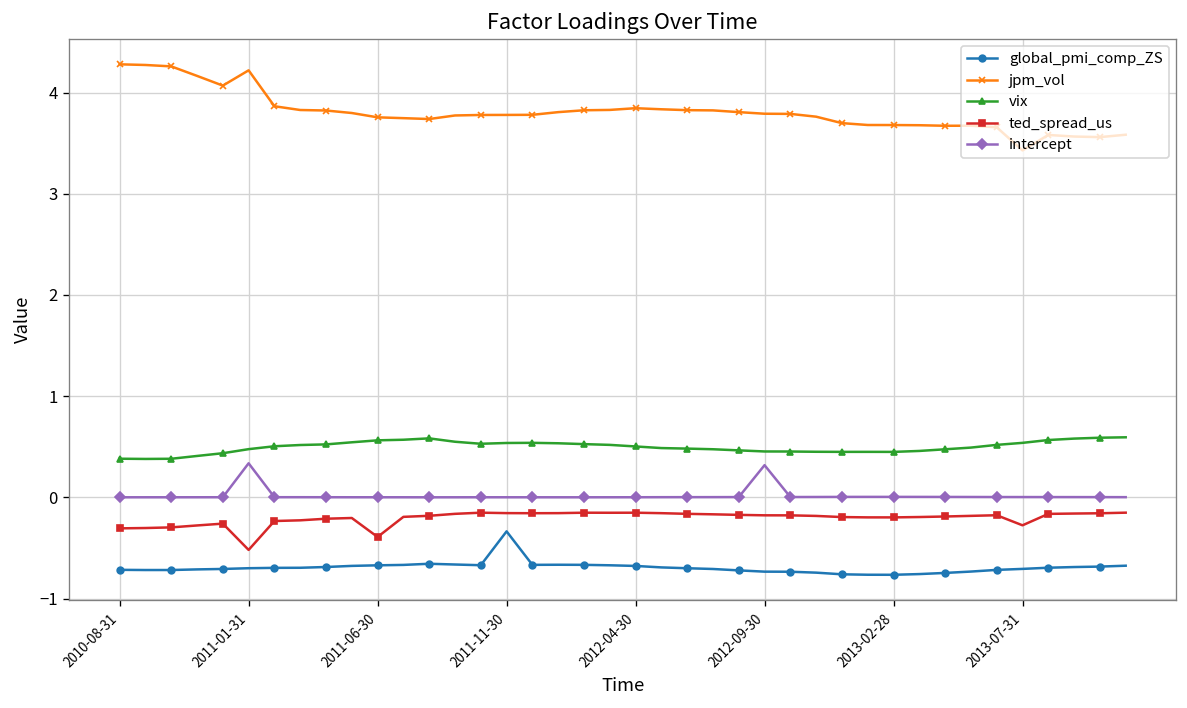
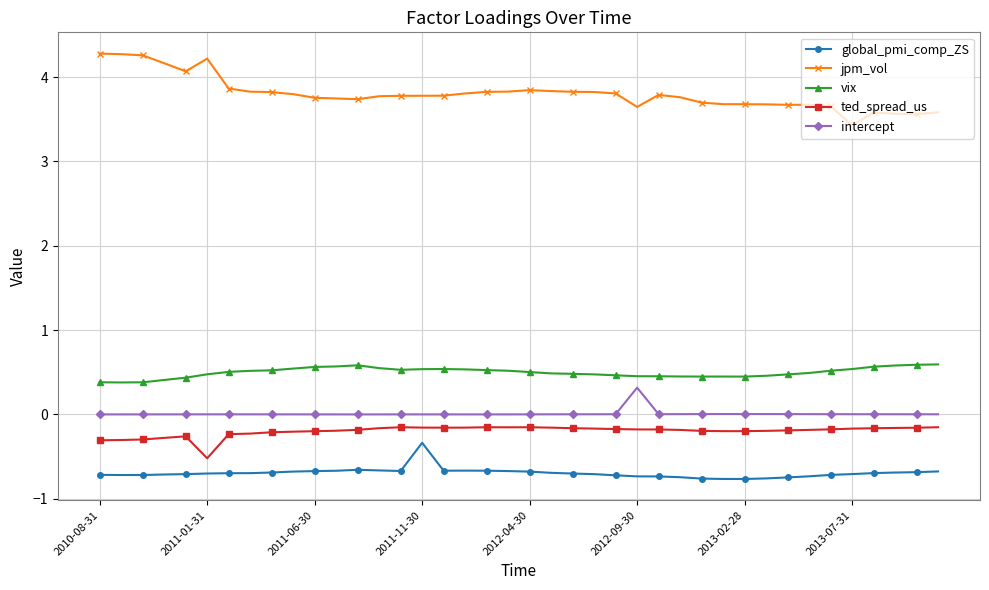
  {
    "global_pmi_comp_ZS": {
      "2010-08-31": -0.7,
      "2011-01-31": -0.7,
      "2011-06-30": -0.7,
      "2011-11-30": -0.3,
      "2012-04-30": -0.7,
      "2012-09-30": -0.7,
      "2013-02-28": -0.8,
      "2013-07-31": -0.7
    },
    "jpm_vol": {
      "2010-08-31": 4.3,
      "2011-01-31": 4.2,
      "2011-06-30": 3.8,
      "2011-11-30": 3.8,
      "2012-04-30": 3.8,
-     "2012-09-30": 3.8,
+     "2012-09-30": 3.6,
      "2013-02-28": 3.7
    },
    "vix": {
      "2010-08-31": 0.4,
      "2011-01-31": 0.5,
      "2011-06-30": 0.6,
      "2011-11-30": 0.5,
      "2012-04-30": 0.5,
      "2012-09-30": 0.5,
      "2013-02-28": 0.4,
      "2013-07-31": 0.5
    },
    "ted_spread_us": {
      "2010-08-31": -0.3,
      "2011-01-31": -0.5,
-     "2011-06-30": -0.4,
+     "2011-06-30": -0.2,
      "2011-11-30": -0.2,
      "2012-04-30": -0.2,
      "2012-09-30": -0.2,
      "2013-02-28": -0.2,
-     "2013-07-31": -0.3
+     "2013-07-31": -0.2
    },
    "intercept": {
      "2010-08-31": 0.0,
-     "2011-01-31": 0.3,
+     "2011-01-31": 0.0,
      "2011-06-30": 0.0,
      "2011-11-30": 0.0,
      "2012-04-30": 0.0,
      "2012-09-30": 0.3,
      "2013-02-28": 0.0,
      "2013-07-31": 0.0
    }
  }
